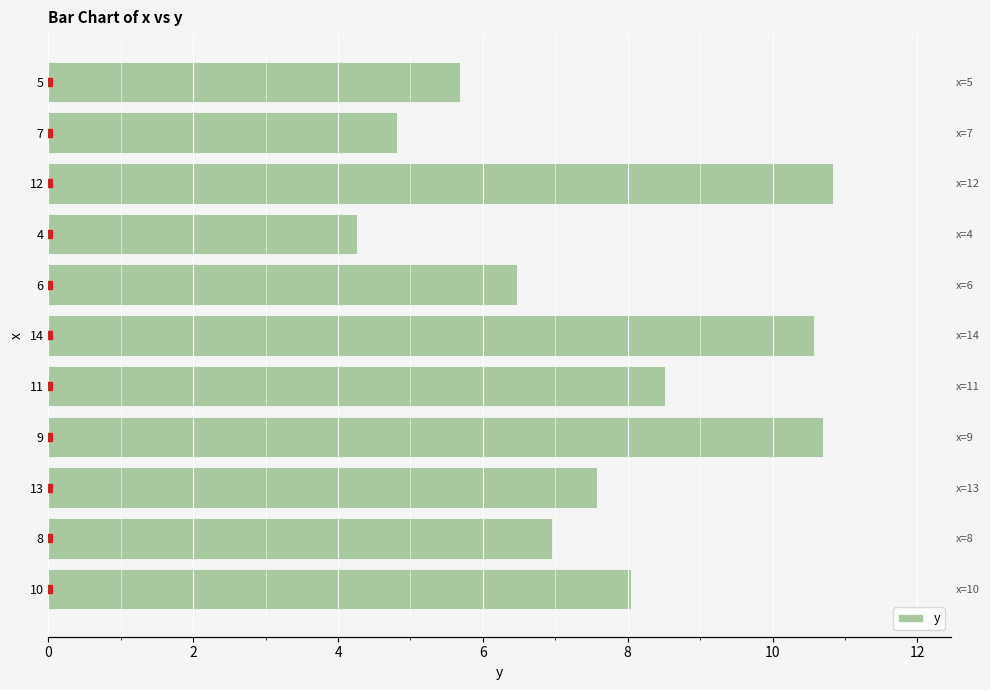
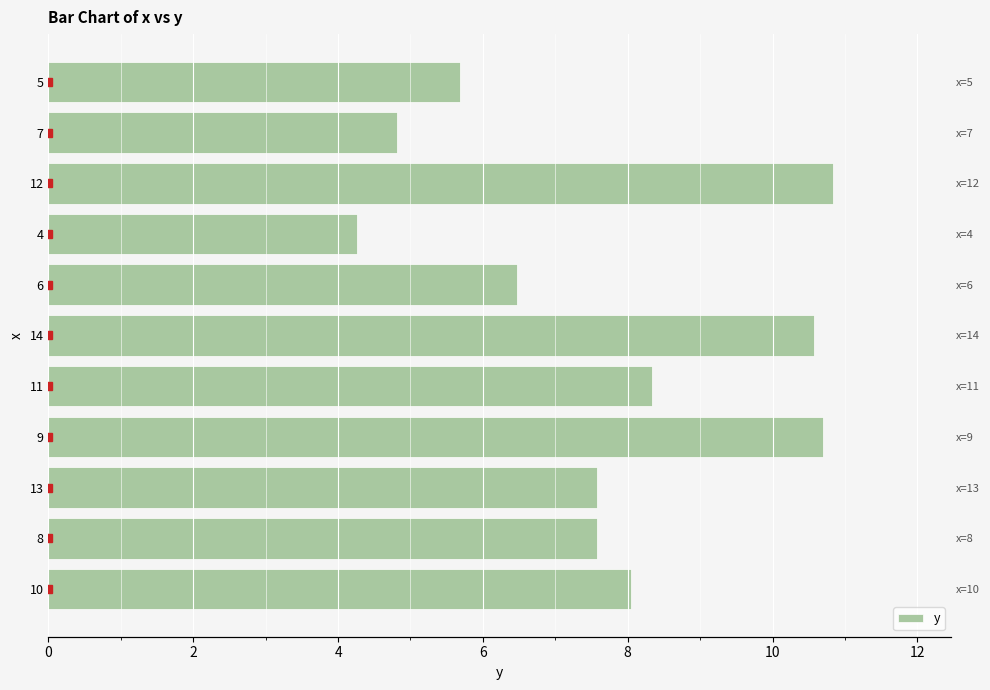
  {
    "y": {
      "5": 5.7,
      "7": 4.8,
      "12": 10.8,
      "4": 4.3,
      "6": 6.5,
      "14": 10.6,
-     "11": 8.5,
+     "11": 8.3,
      "9": 10.7,
      "13": 7.6,
-     "8": 7.0,
+     "8": 7.6,
      "10": 8.0
    }
  }
